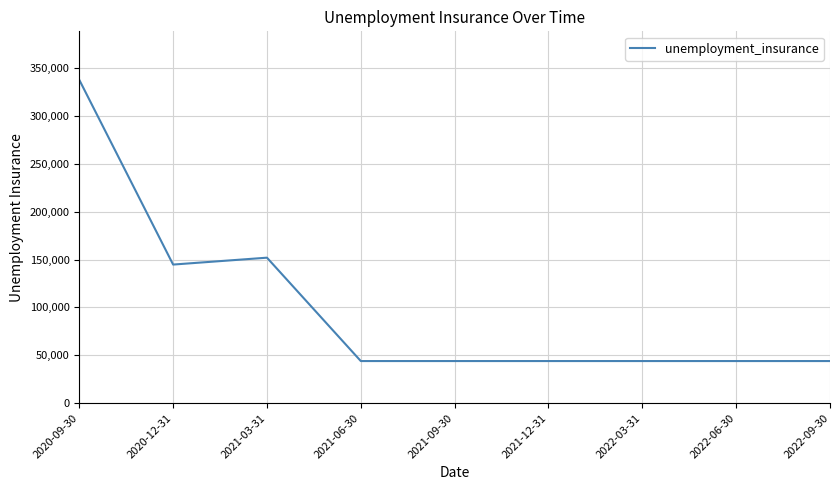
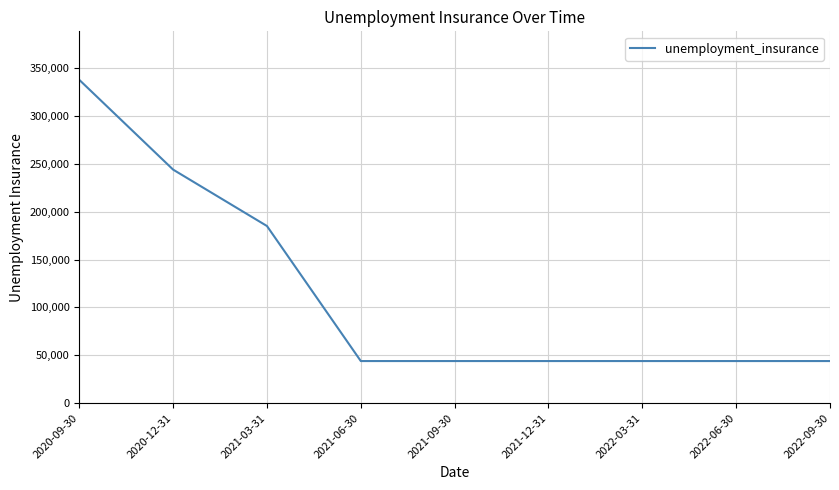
  {
    "2020-09-30": "340,000",
-   "2020-12-31": "140,000",
-   "2021-03-31": "150,000",
+   "2020-12-31": "240,000",
+   "2021-03-31": "190,000",
    "2021-06-30": "40,000",
    "2021-09-30": "40,000",
    "2021-12-31": "40,000",
    "2022-03-31": "40,000",
    "2022-06-30": "40,000",
    "2022-09-30": "40,000"
  }
